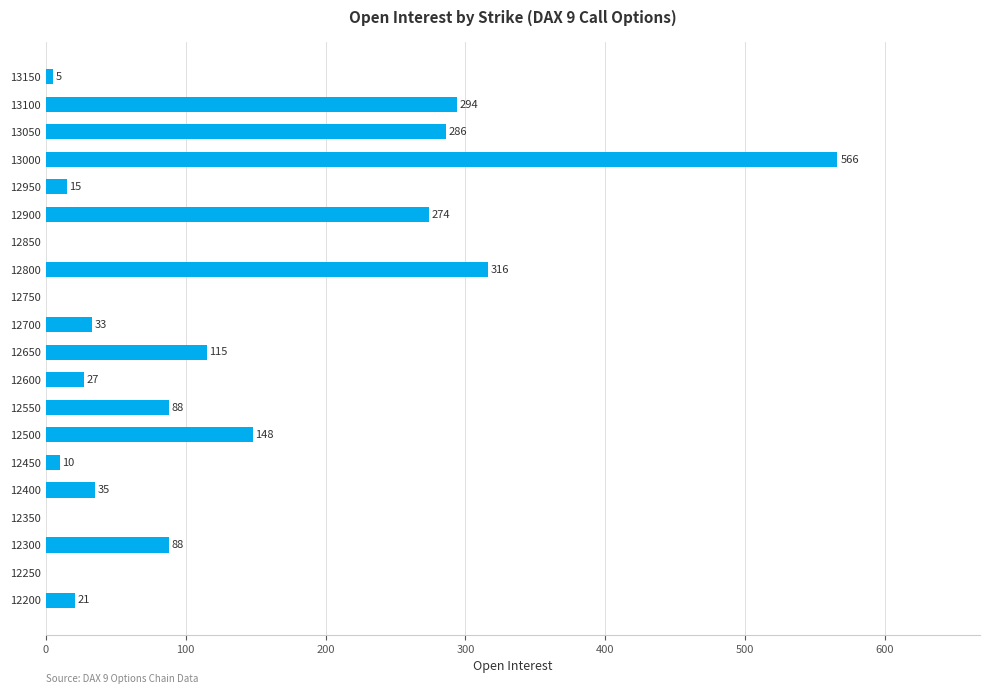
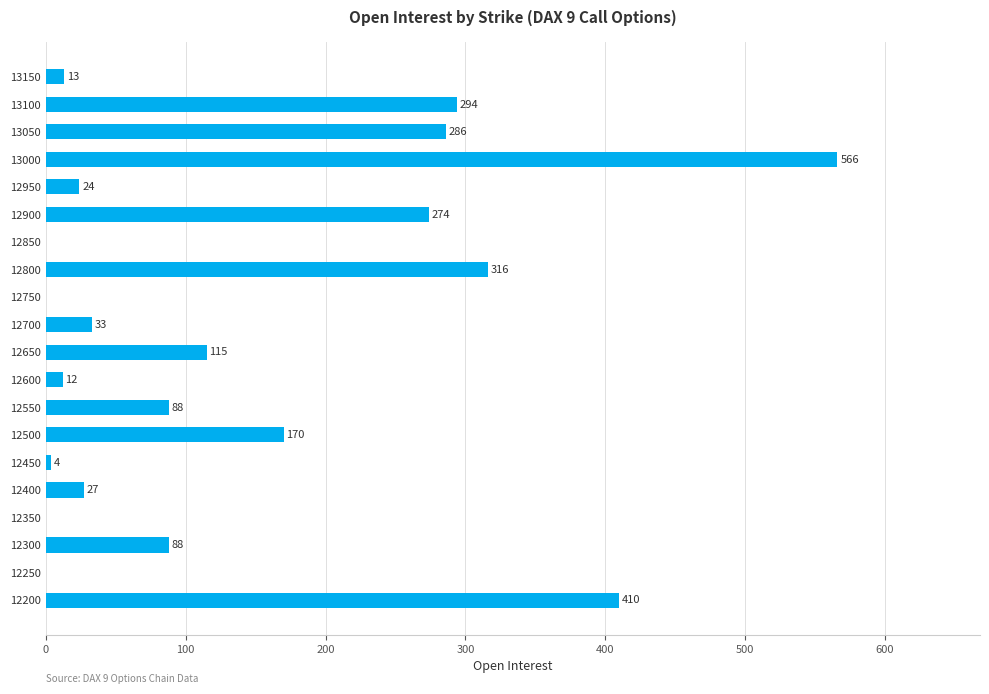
  {
-   "13150": 5,
+   "13150": 13,
    "13100": 294,
    "13050": 286,
    "13000": 566,
-   "12950": 15,
+   "12950": 24,
    "12900": 274,
    "12800": 316,
    "12700": 33,
    "12650": 115,
-   "12600": 27,
+   "12600": 12,
    "12550": 88,
-   "12500": 148,
-   "12450": 10,
-   "12400": 35,
+   "12500": 170,
+   "12450": 4,
+   "12400": 27,
    "12300": 88,
-   "12200": 21
+   "12200": 410
  }
